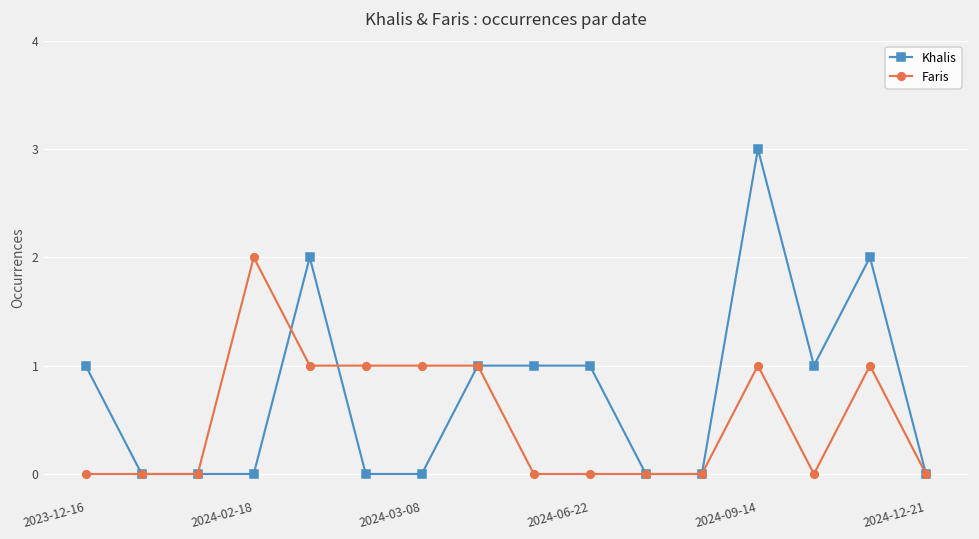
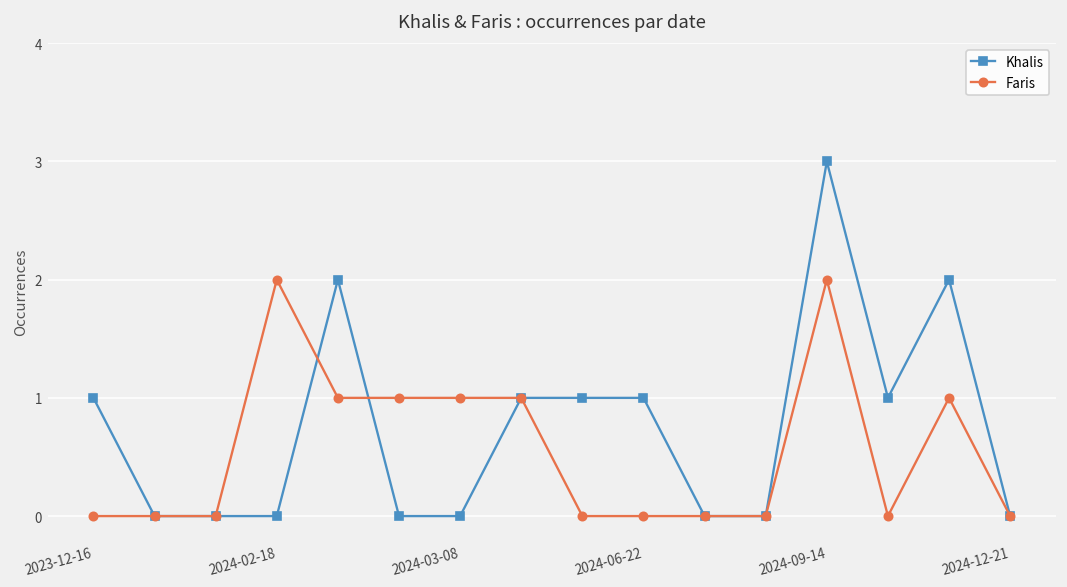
  {
    "Khalis": {
      "2023-12-16": 1,
      "2024-02-18": 0,
      "2024-03-08": 0,
      "2024-06-22": 1,
      "2024-09-14": 3
    },
    "Faris": {
      "2023-12-16": 0,
      "2024-02-18": 2,
      "2024-03-08": 1,
      "2024-06-22": 0,
-     "2024-09-14": 1
+     "2024-09-14": 2
    }
  }
